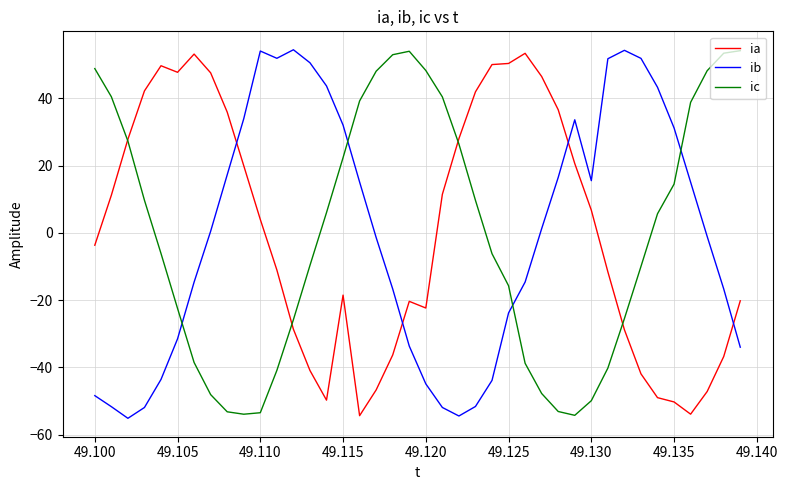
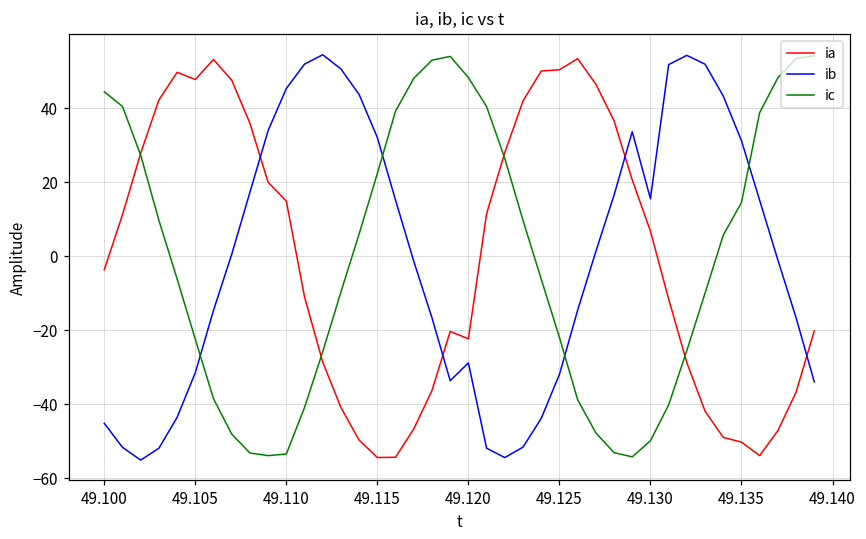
  {
    "ia": {
      "49.100": -4,
      "49.105": 48,
-     "49.110": 4,
-     "49.115": -19,
+     "49.110": 15,
+     "49.115": -54,
      "49.120": -22,
      "49.125": 50,
      "49.130": 7,
      "49.135": -50
    },
    "ib": {
-     "49.100": -48,
+     "49.100": -45,
      "49.105": -31,
-     "49.110": 54,
+     "49.110": 45,
      "49.115": 32,
-     "49.120": -45,
-     "49.125": -24,
+     "49.120": -29,
+     "49.125": -32,
      "49.130": 16,
      "49.135": 31
    },
    "ic": {
-     "49.100": 49,
+     "49.100": 44,
      "49.105": -22,
      "49.110": -53,
      "49.115": 22,
      "49.120": 48,
-     "49.125": -16,
+     "49.125": -22,
      "49.130": -50,
      "49.135": 15
    }
  }
